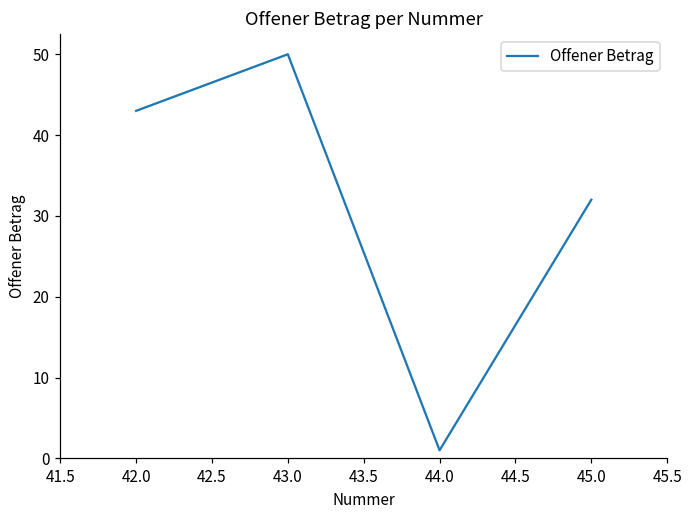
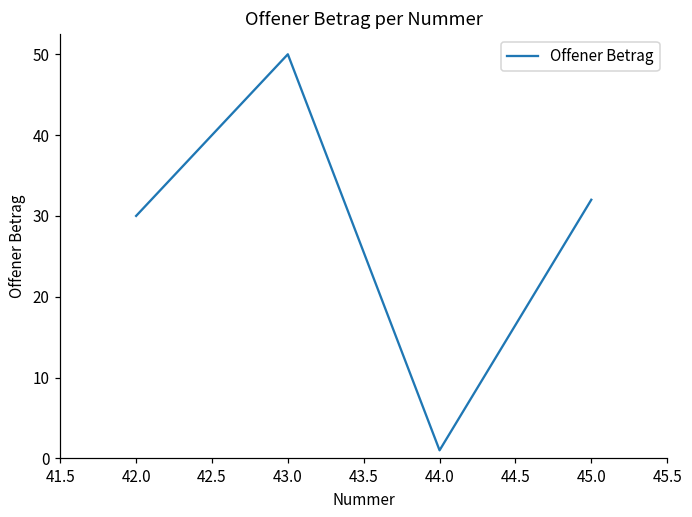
  {
-   "42.0": 43,
+   "42.0": 30,
    "43.0": 50,
    "44.0": 1,
    "45.0": 32
  }
